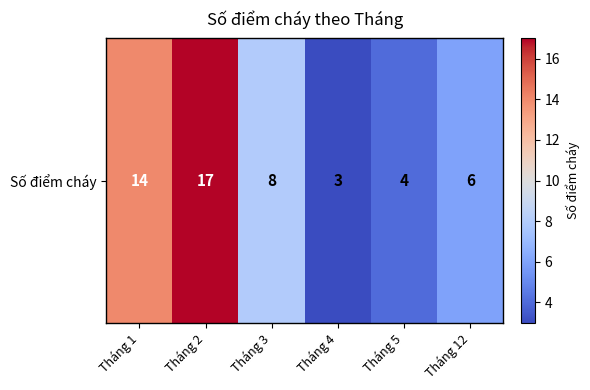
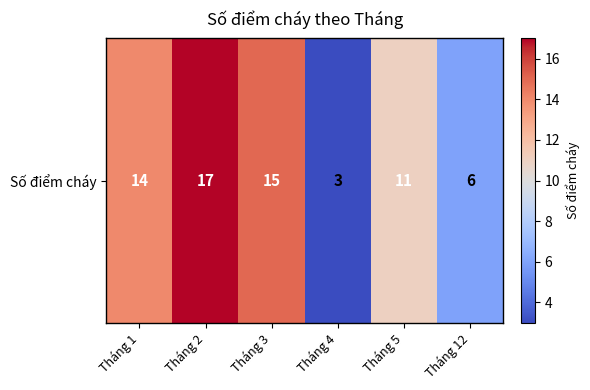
  {
    "Số điểm cháy": {
      "Tháng 1": 14,
      "Tháng 2": 17,
-     "Tháng 3": 8,
+     "Tháng 3": 15,
      "Tháng 4": 3,
-     "Tháng 5": 4,
+     "Tháng 5": 11,
      "Tháng 12": 6
    }
  }
